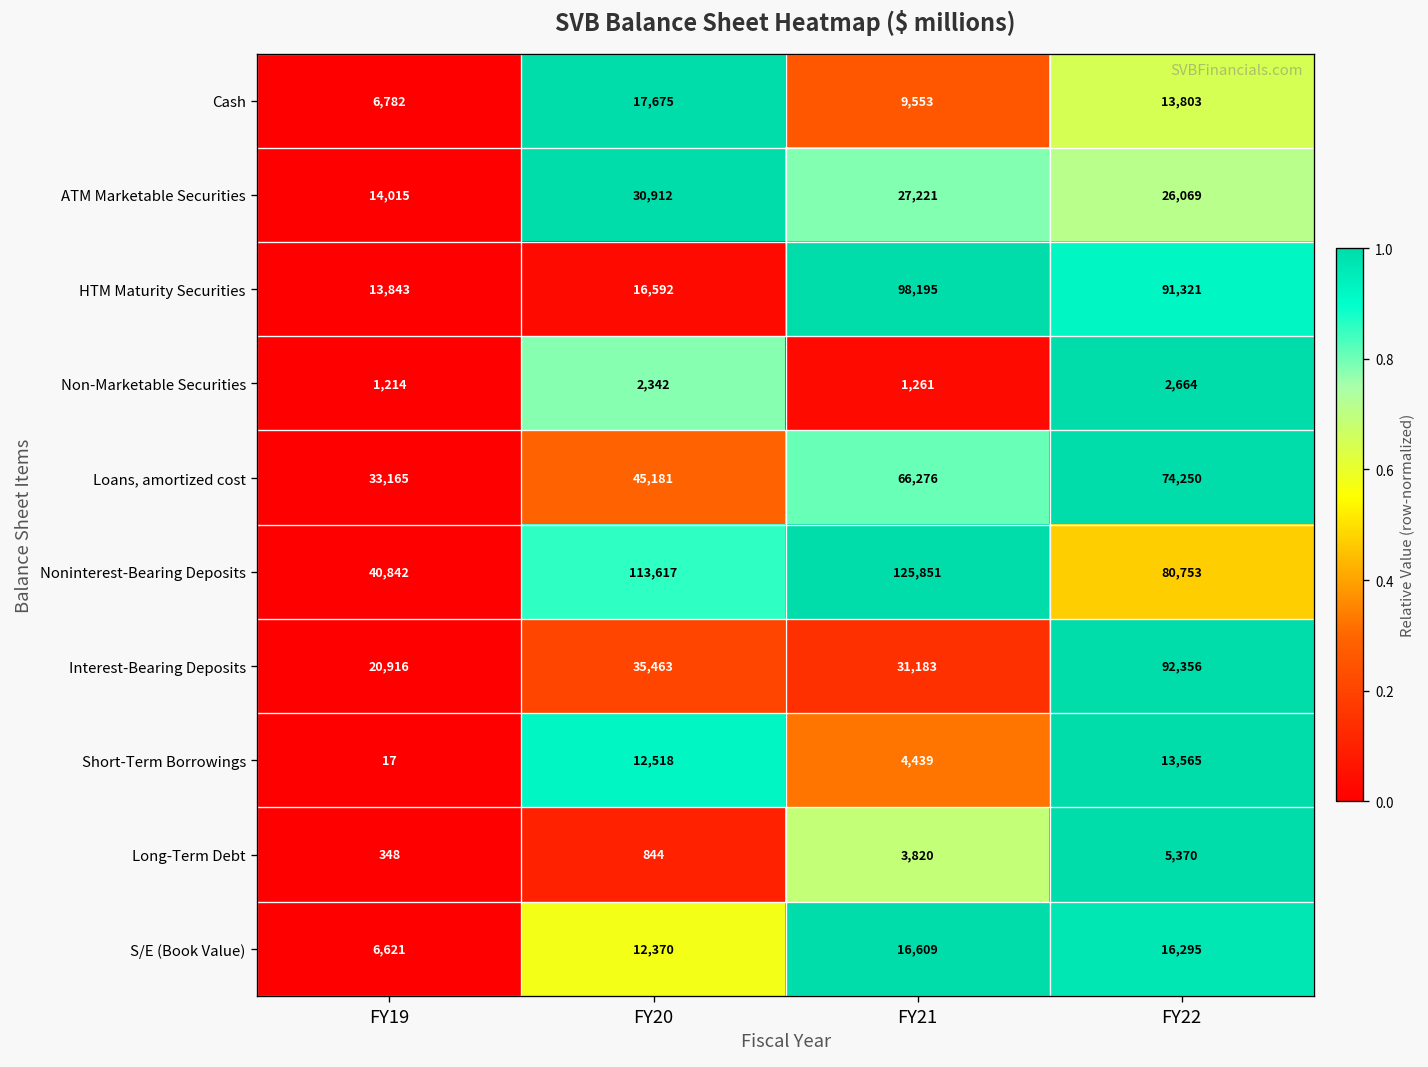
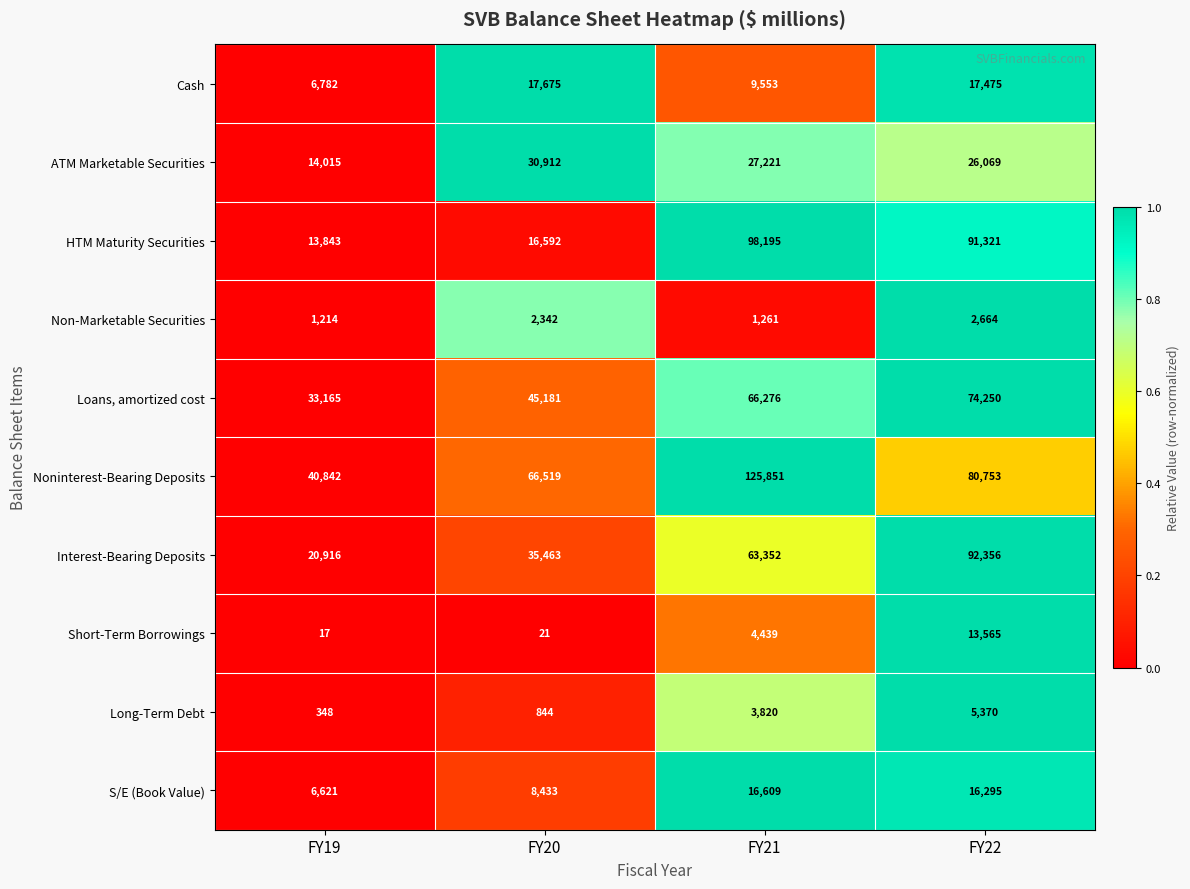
  {
    "Cash": {
      "FY19": "6,782",
      "FY20": "17,675",
      "FY21": "9,553",
-     "FY22": "13,803"
+     "FY22": "17,475"
    },
    "ATM Marketable Securities": {
      "FY19": "14,015",
      "FY20": "30,912",
      "FY21": "27,221",
      "FY22": "26,069"
    },
    "HTM Maturity Securities": {
      "FY19": "13,843",
      "FY20": "16,592",
      "FY21": "98,195",
      "FY22": "91,321"
    },
    "Non-Marketable Securities": {
      "FY19": "1,214",
      "FY20": "2,342",
      "FY21": "1,261",
      "FY22": "2,664"
    },
    "Loans, amortized cost": {
      "FY19": "33,165",
      "FY20": "45,181",
      "FY21": "66,276",
      "FY22": "74,250"
    },
    "Noninterest-Bearing Deposits": {
      "FY19": "40,842",
-     "FY20": "113,617",
+     "FY20": "66,519",
      "FY21": "125,851",
      "FY22": "80,753"
    },
    "Interest-Bearing Deposits": {
      "FY19": "20,916",
      "FY20": "35,463",
-     "FY21": "31,183",
+     "FY21": "63,352",
      "FY22": "92,356"
    },
    "Short-Term Borrowings": {
      "FY19": "17",
-     "FY20": "12,518",
+     "FY20": "21",
      "FY21": "4,439",
      "FY22": "13,565"
    },
    "Long-Term Debt": {
      "FY19": "348",
      "FY20": "844",
      "FY21": "3,820",
      "FY22": "5,370"
    },
    "S/E (Book Value)": {
      "FY19": "6,621",
-     "FY20": "12,370",
+     "FY20": "8,433",
      "FY21": "16,609",
      "FY22": "16,295"
    }
  }
